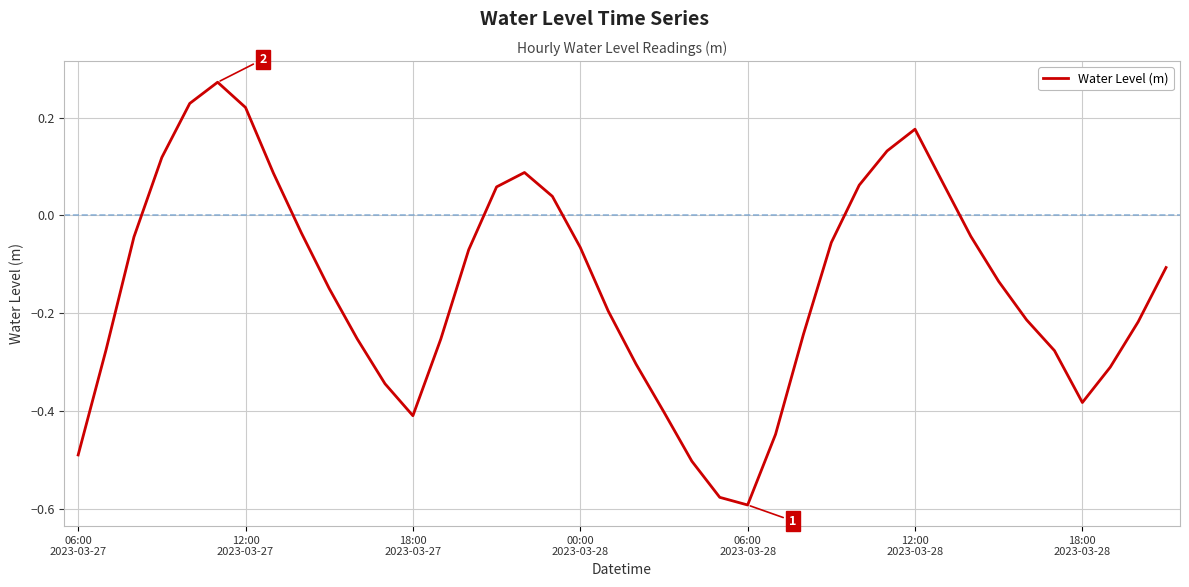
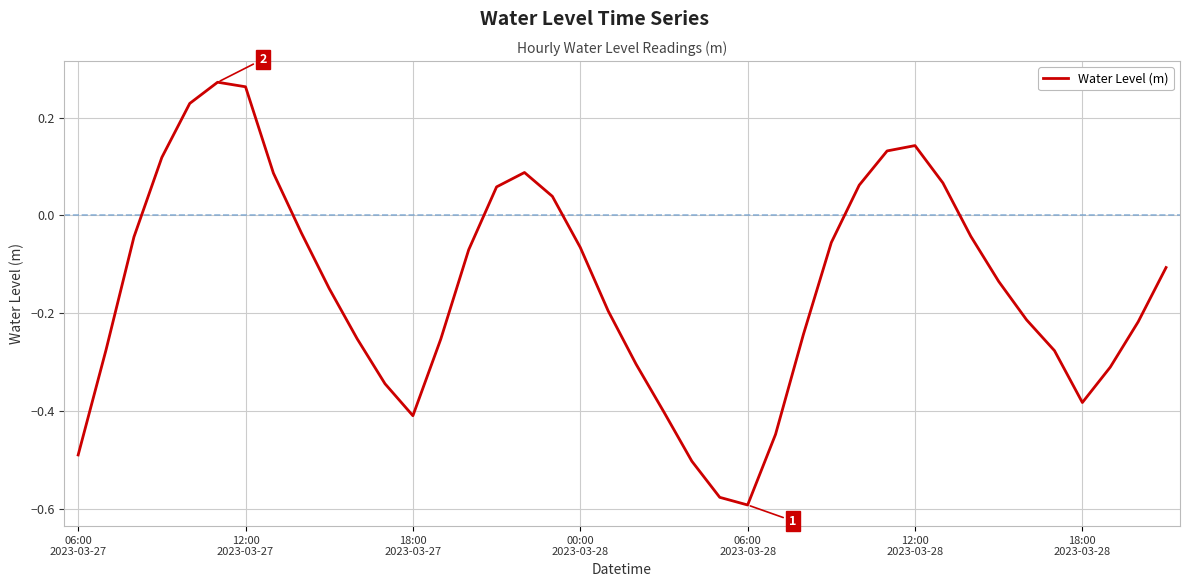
  {
    "06:00 2023-03-27": -0.49,
-   "12:00 2023-03-27": 0.22,
+   "12:00 2023-03-27": 0.26,
    "18:00 2023-03-27": -0.41,
    "00:00 2023-03-28": -0.07,
    "06:00 2023-03-28": -0.59,
-   "12:00 2023-03-28": 0.18,
+   "12:00 2023-03-28": 0.14,
    "18:00 2023-03-28": -0.38
  }
